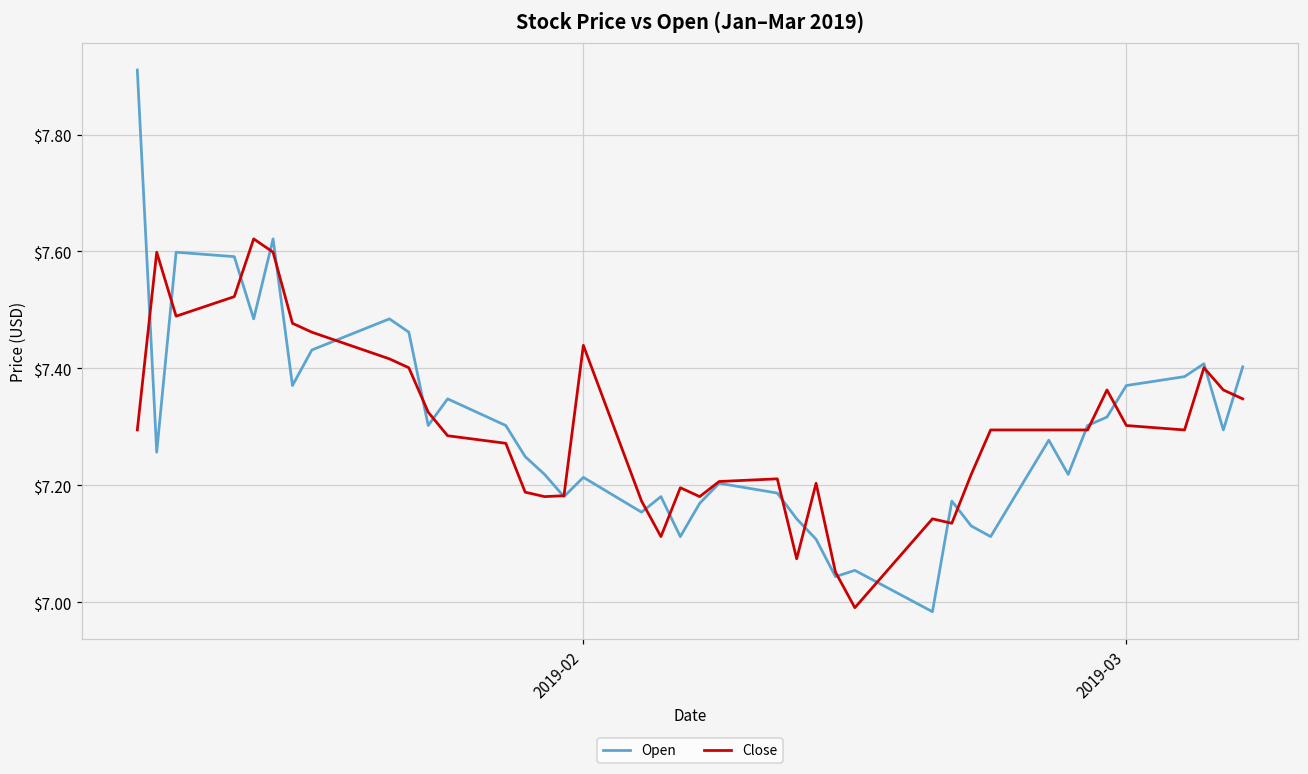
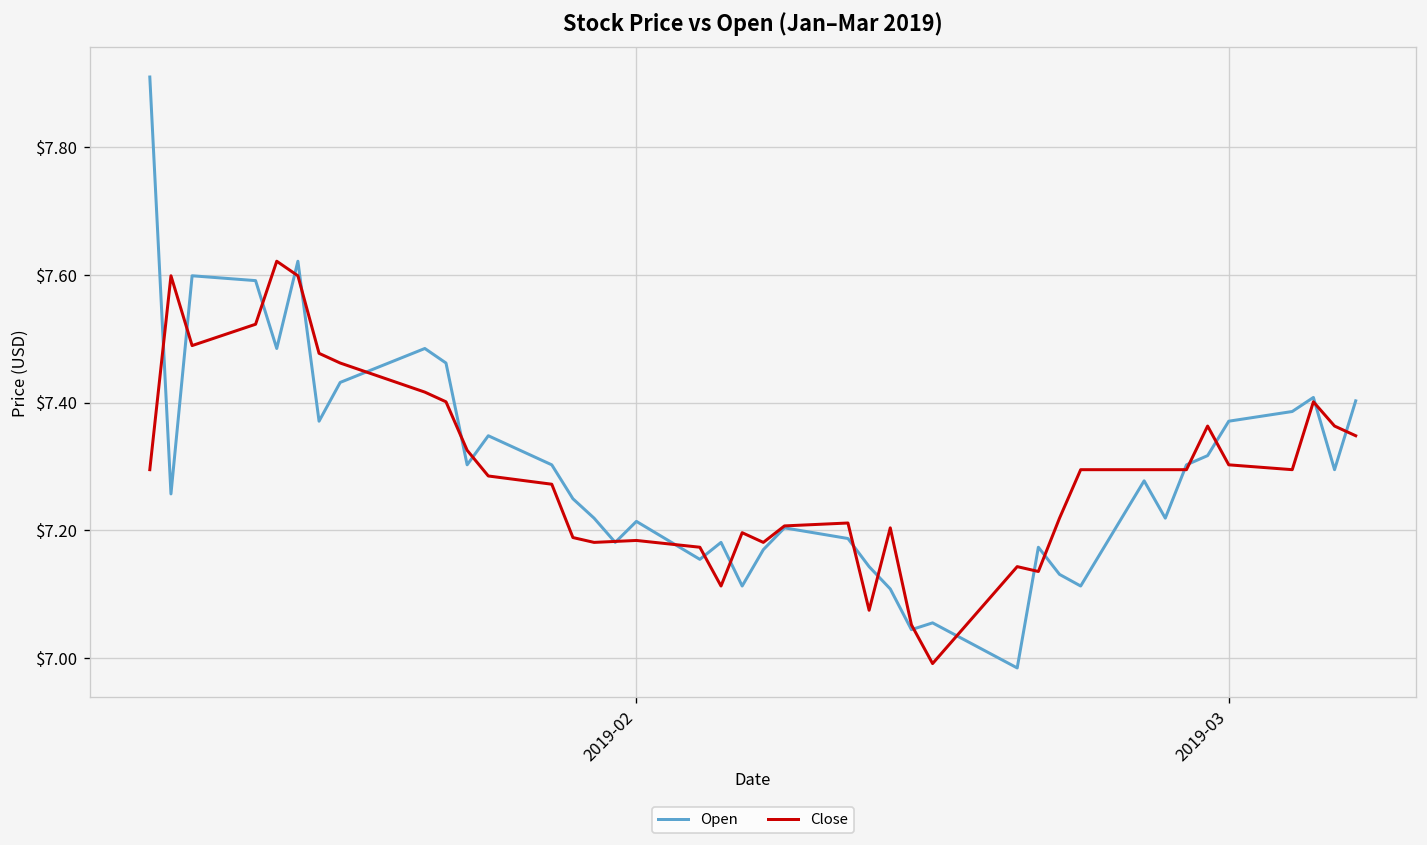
  {
    "Open": {
      "2019-02": "$7.21",
      "2019-03": "$7.37"
    },
    "Close": {
-     "2019-02": "$7.44",
+     "2019-02": "$7.18",
      "2019-03": "$7.30"
    }
  }
